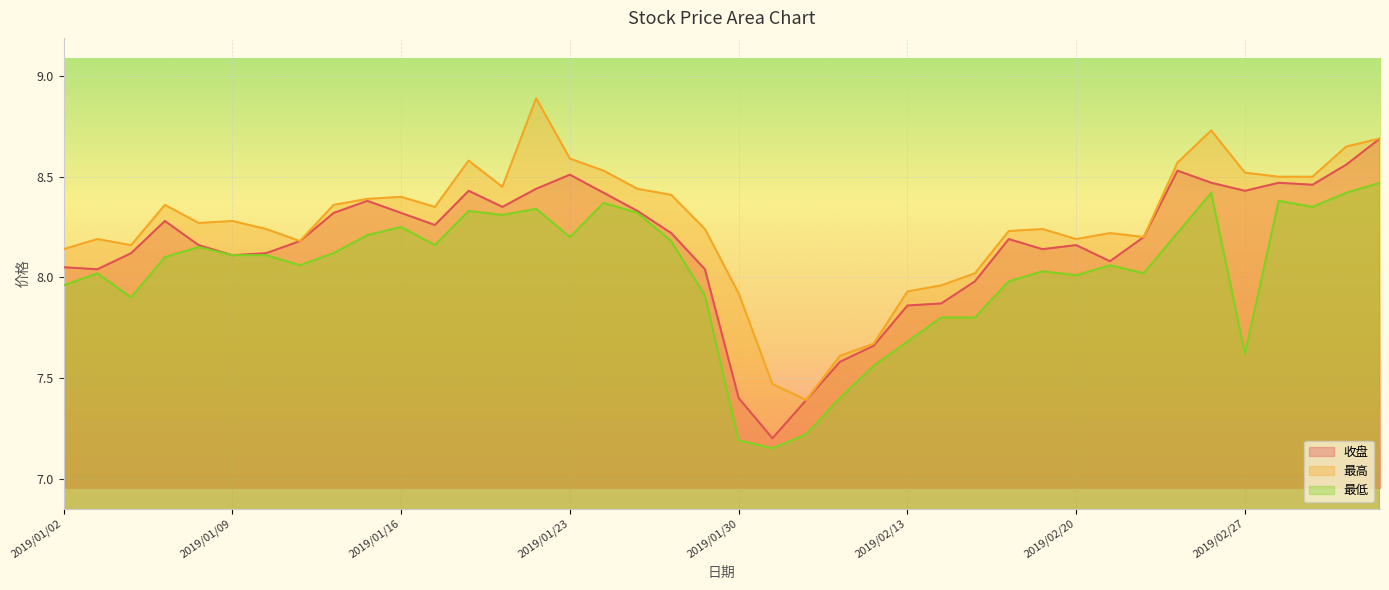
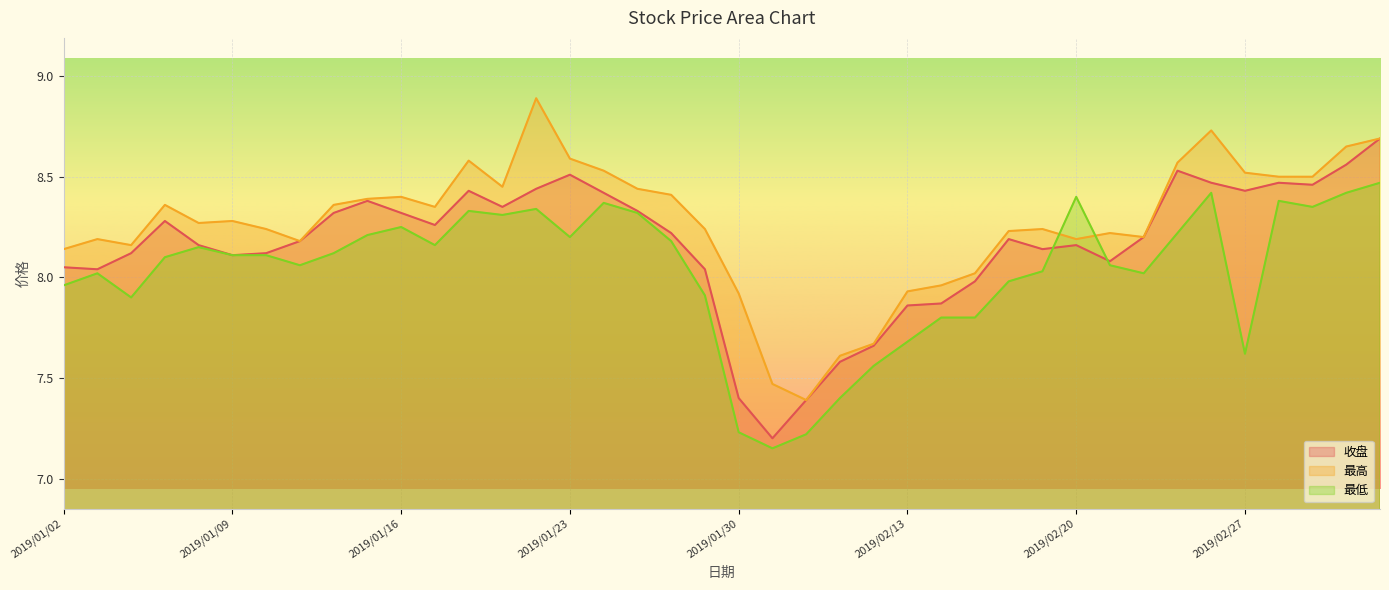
  {
    "最低": {
      "2019/01/02": 7.96,
      "2019/01/16": 8.25,
      "2019/01/23": 8.20,
-     "2019/01/30": 7.19,
+     "2019/01/30": 7.23,
      "2019/02/13": 7.68,
-     "2019/02/20": 8.01,
+     "2019/02/20": 8.40,
      "2019/02/27": 7.62
    }
  }
